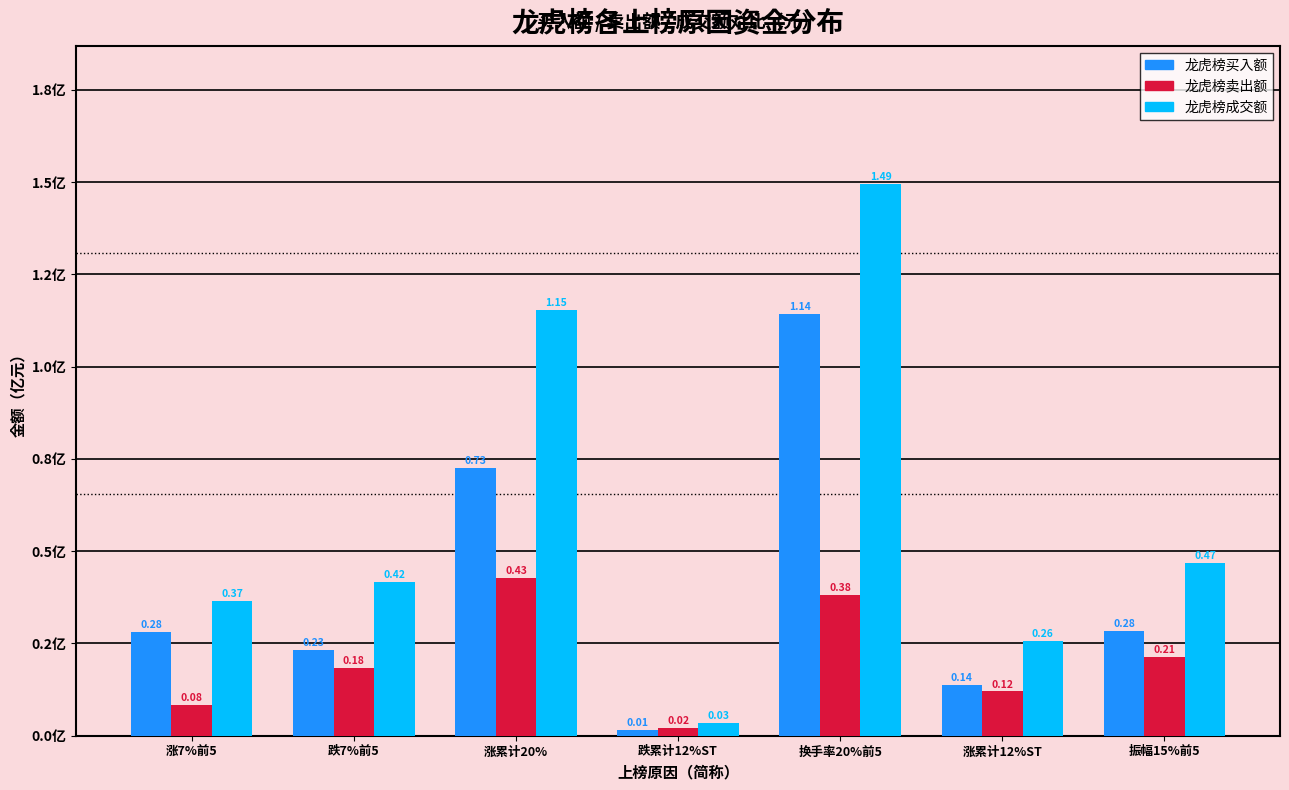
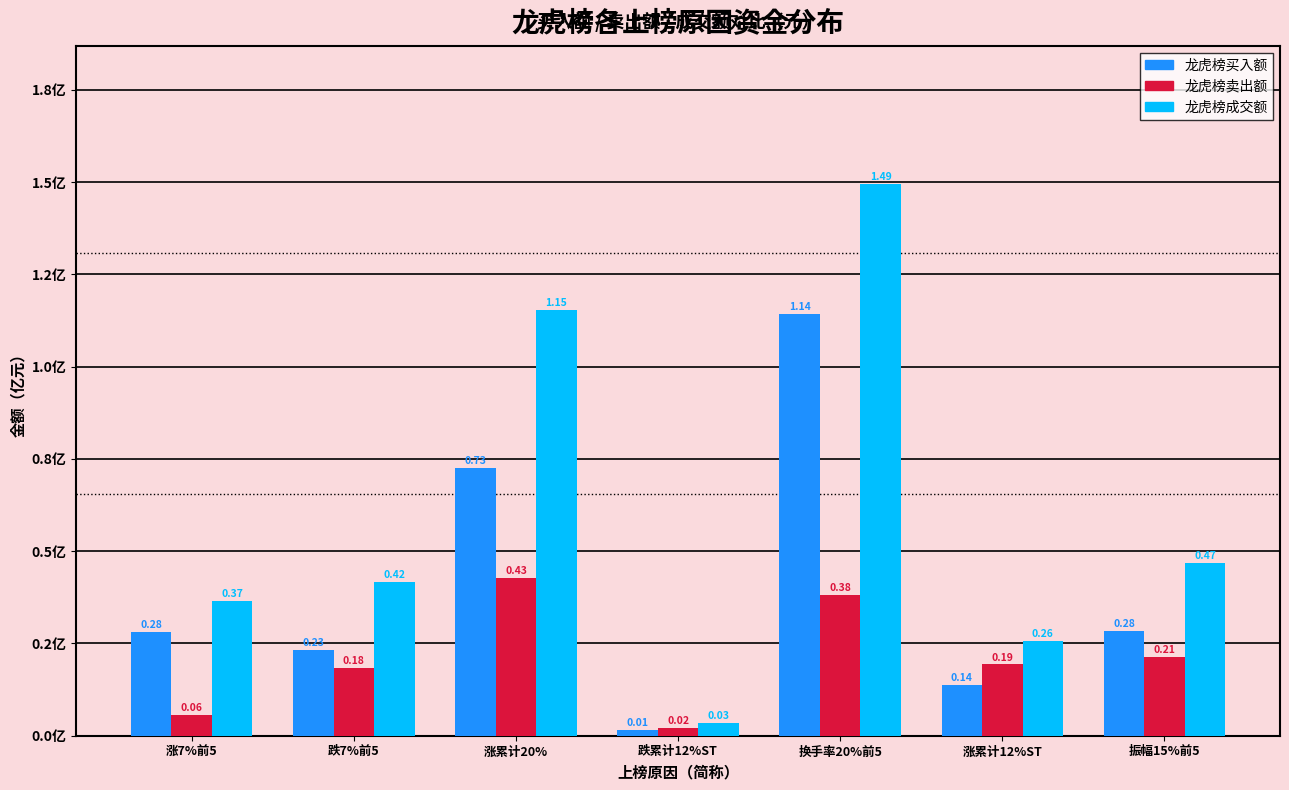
  {
    "龙虎榜卖出额": {
-     "涨7%前5": 0.08,
+     "涨7%前5": 0.06,
      "跌7%前5": 0.18,
      "涨累计20%": 0.43,
      "跌累计12%ST": 0.02,
      "换手率20%前5": 0.38,
-     "涨累计12%ST": 0.12,
+     "涨累计12%ST": 0.19,
      "振幅15%前5": 0.21
    }
  }
